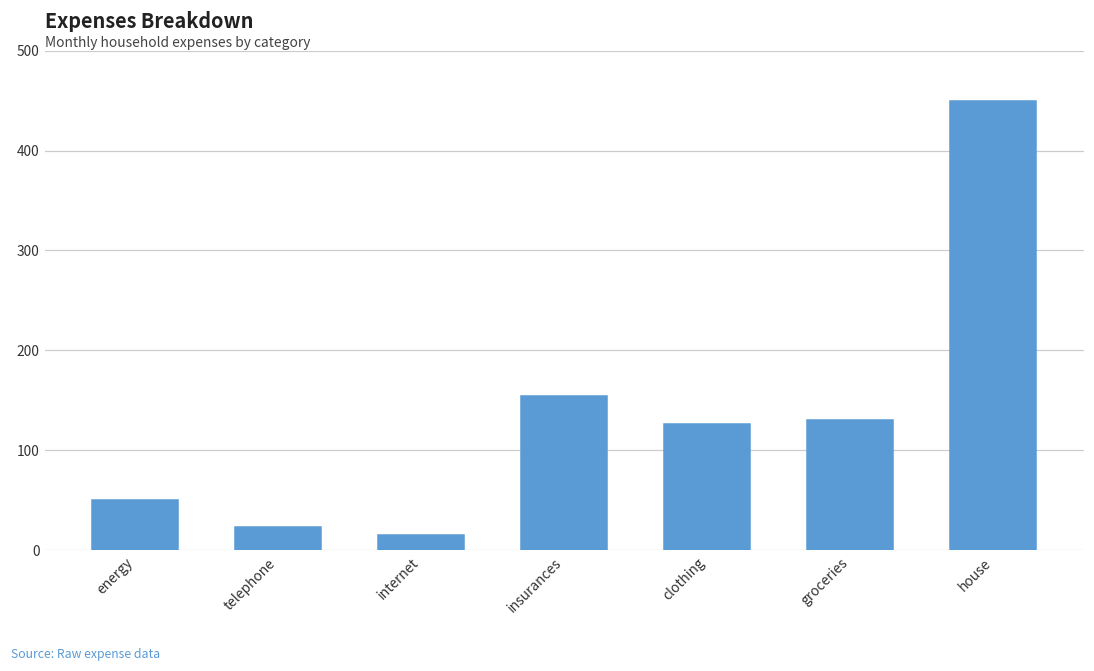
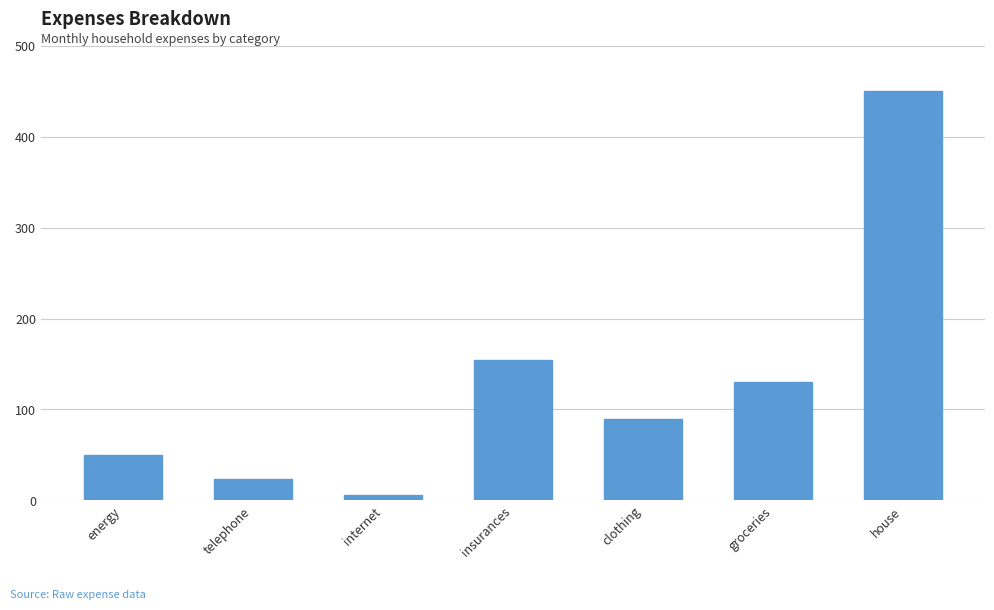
  {
    "energy": 50,
    "telephone": 20,
-   "internet": 20,
+   "internet": 10,
    "insurances": 150,
-   "clothing": 130,
+   "clothing": 90,
    "groceries": 130,
    "house": 450
  }
